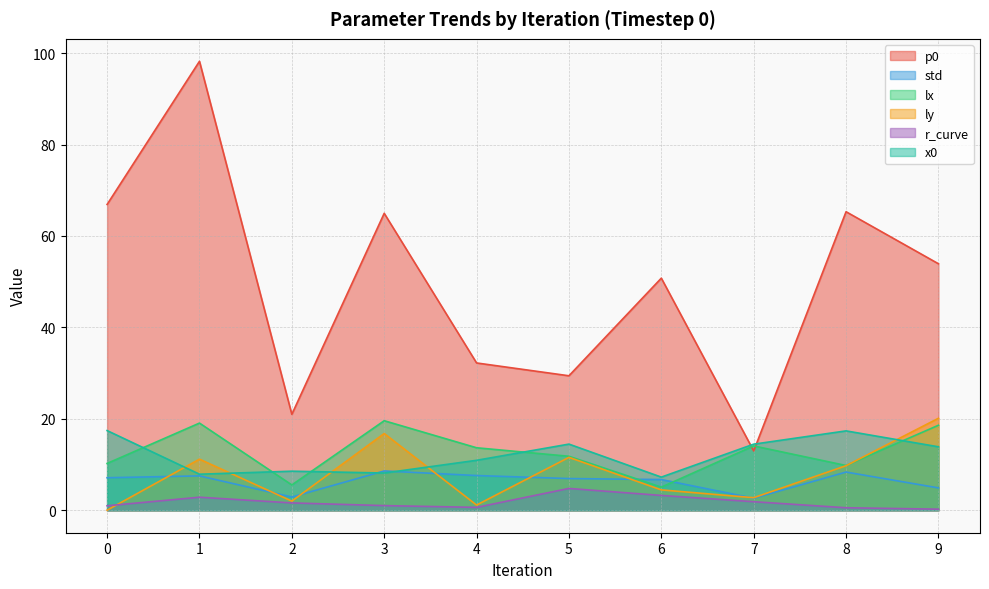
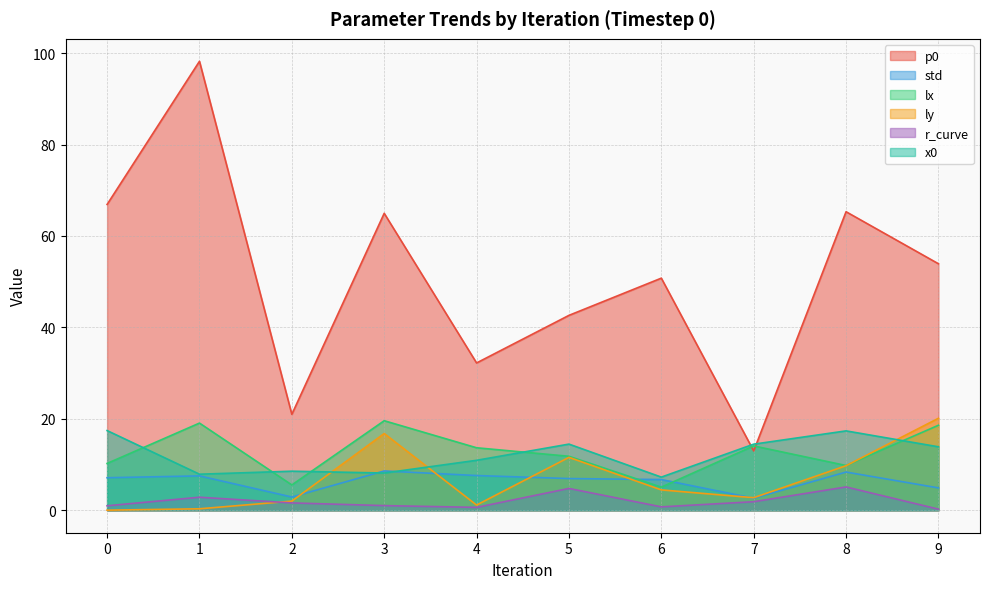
  {
    "p0": {
      "0": 67,
      "1": 98,
      "2": 21,
      "3": 65,
      "4": 32,
-     "5": 29,
+     "5": 43,
      "6": 51,
      "7": 13,
      "8": 65,
      "9": 54
    },
    "ly": {
      "0": 0,
-     "1": 11,
+     "1": 0,
      "3": 17,
      "6": 4,
      "9": 20
    },
    "r_curve": {
      "0": 1,
      "1": 3,
      "3": 1,
      "5": 5,
-     "6": 3,
+     "6": 1,
      "7": 2,
-     "8": 1,
+     "8": 5,
      "9": 0
    }
  }
